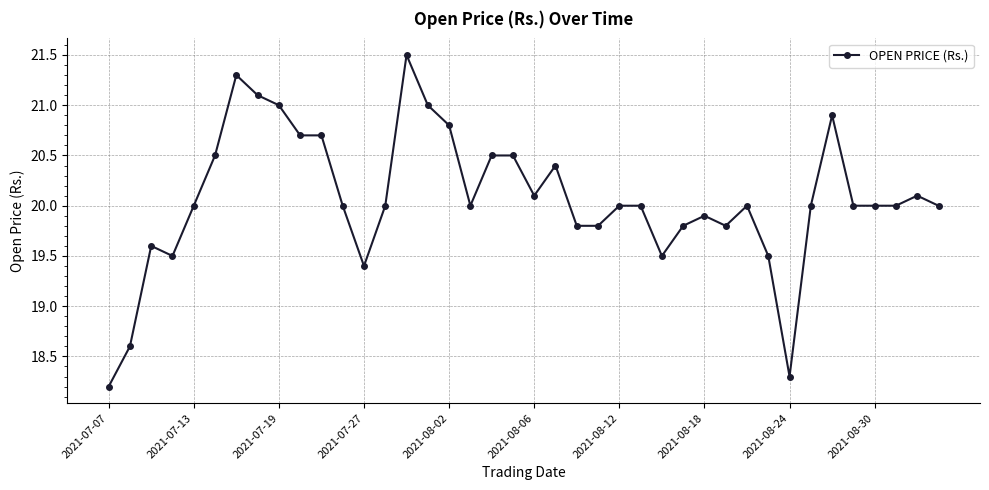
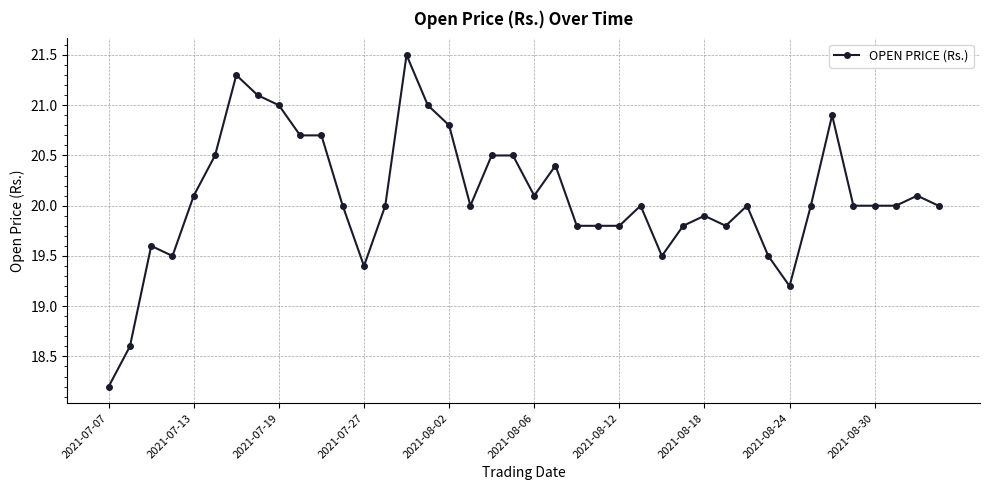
  {
    "2021-07-07": 18.2,
-   "2021-07-13": 20.0,
+   "2021-07-13": 20.1,
    "2021-07-19": 21.0,
    "2021-07-27": 19.4,
    "2021-08-02": 20.8,
    "2021-08-06": 20.1,
-   "2021-08-12": 20.0,
+   "2021-08-12": 19.8,
    "2021-08-18": 19.9,
-   "2021-08-24": 18.3,
+   "2021-08-24": 19.2,
    "2021-08-30": 20.0
  }
